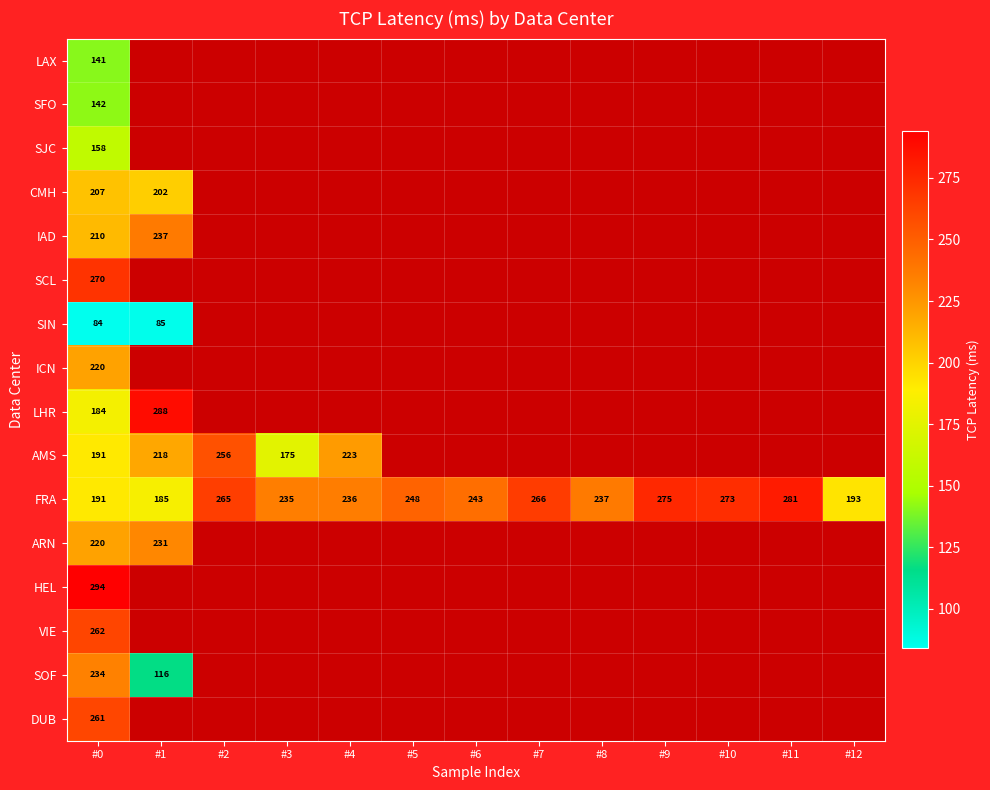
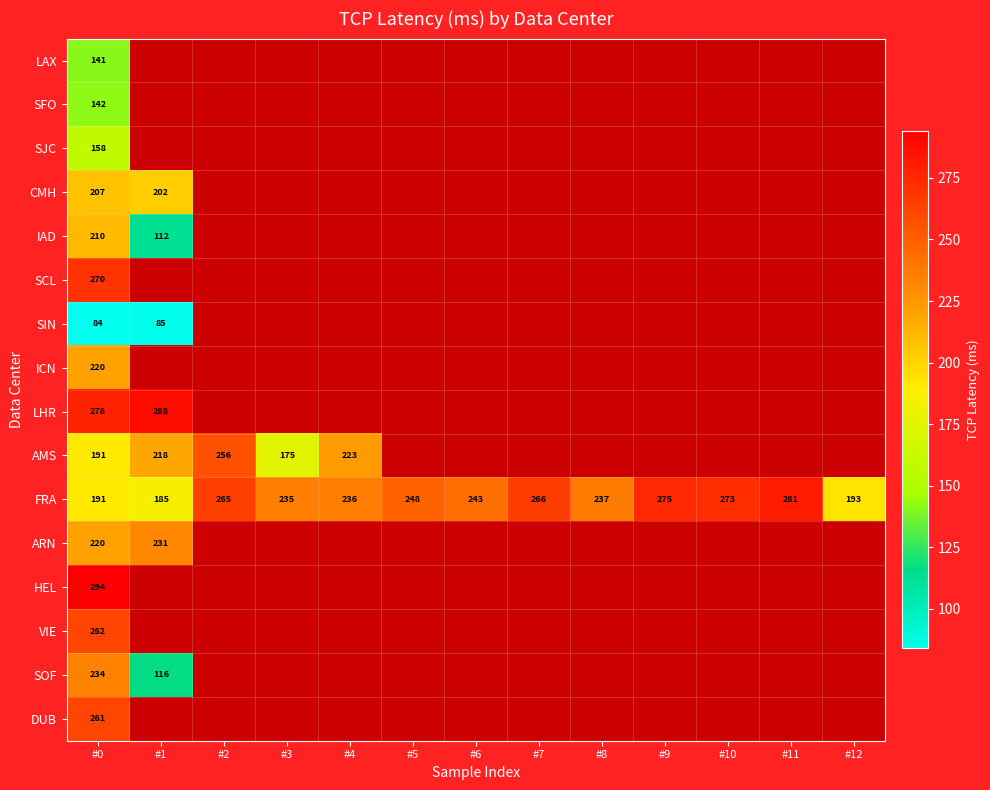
  {
    "LAX": {
      "#0": 141
    },
    "SFO": {
      "#0": 142
    },
    "SJC": {
      "#0": 158
    },
    "CMH": {
      "#0": 207,
      "#1": 202
    },
    "IAD": {
      "#0": 210,
-     "#1": 237
+     "#1": 112
    },
    "SCL": {
      "#0": 270
    },
    "SIN": {
      "#0": 84,
      "#1": 85
    },
    "ICN": {
      "#0": 220
    },
    "LHR": {
-     "#0": 184,
+     "#0": 278,
      "#1": 288
    },
    "AMS": {
      "#0": 191,
      "#1": 218,
      "#2": 256,
      "#3": 175,
      "#4": 223
    },
    "FRA": {
      "#0": 191,
      "#1": 185,
      "#2": 265,
      "#3": 235,
      "#4": 236,
      "#5": 248,
      "#6": 243,
      "#7": 266,
      "#8": 237,
      "#9": 275,
      "#10": 273,
      "#11": 281,
      "#12": 193
    },
    "ARN": {
      "#0": 220,
      "#1": 231
    },
    "HEL": {
      "#0": 294
    },
    "VIE": {
      "#0": 262
    },
    "SOF": {
      "#0": 234,
      "#1": 116
    },
    "DUB": {
      "#0": 261
    }
  }
